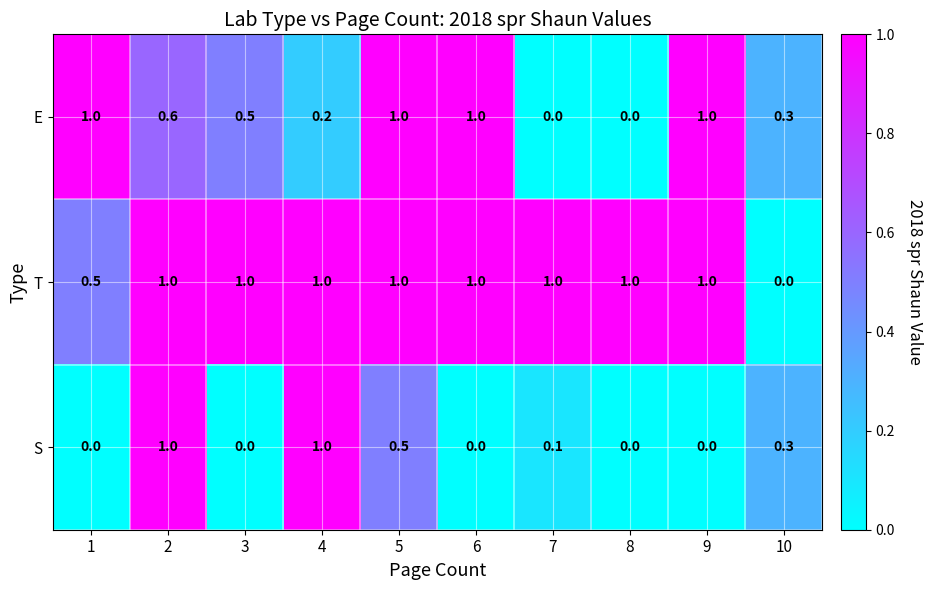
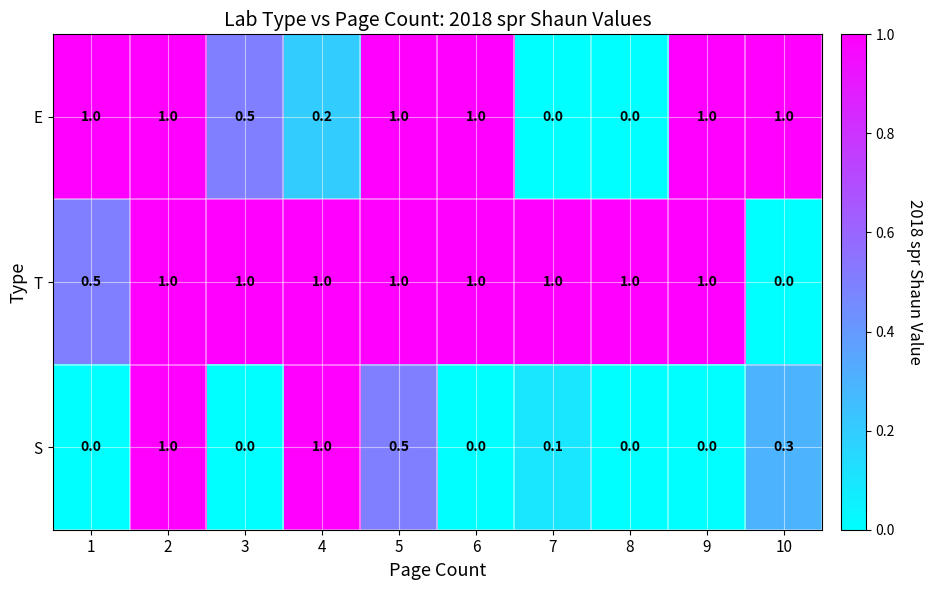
  {
    "E": {
      "1": 1.0,
-     "2": 0.6,
+     "2": 1.0,
      "3": 0.5,
      "4": 0.2,
      "5": 1.0,
      "6": 1.0,
      "7": 0.0,
      "8": 0.0,
      "9": 1.0,
-     "10": 0.3
+     "10": 1.0
    },
    "T": {
      "1": 0.5,
      "2": 1.0,
      "3": 1.0,
      "4": 1.0,
      "5": 1.0,
      "6": 1.0,
      "7": 1.0,
      "8": 1.0,
      "9": 1.0,
      "10": 0.0
    },
    "S": {
      "1": 0.0,
      "2": 1.0,
      "3": 0.0,
      "4": 1.0,
      "5": 0.5,
      "6": 0.0,
      "7": 0.1,
      "8": 0.0,
      "9": 0.0,
      "10": 0.3
    }
  }
